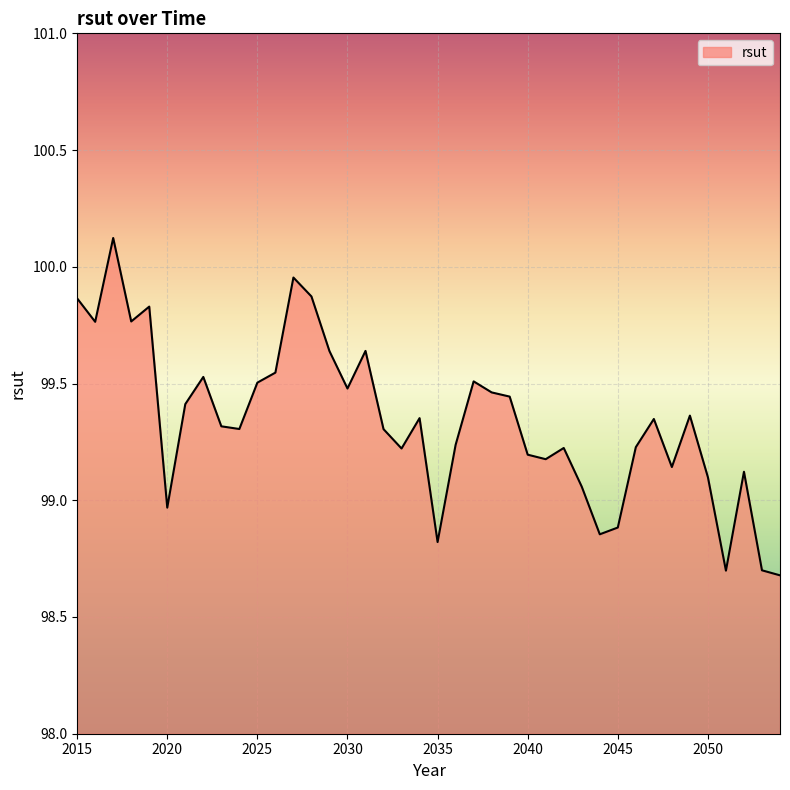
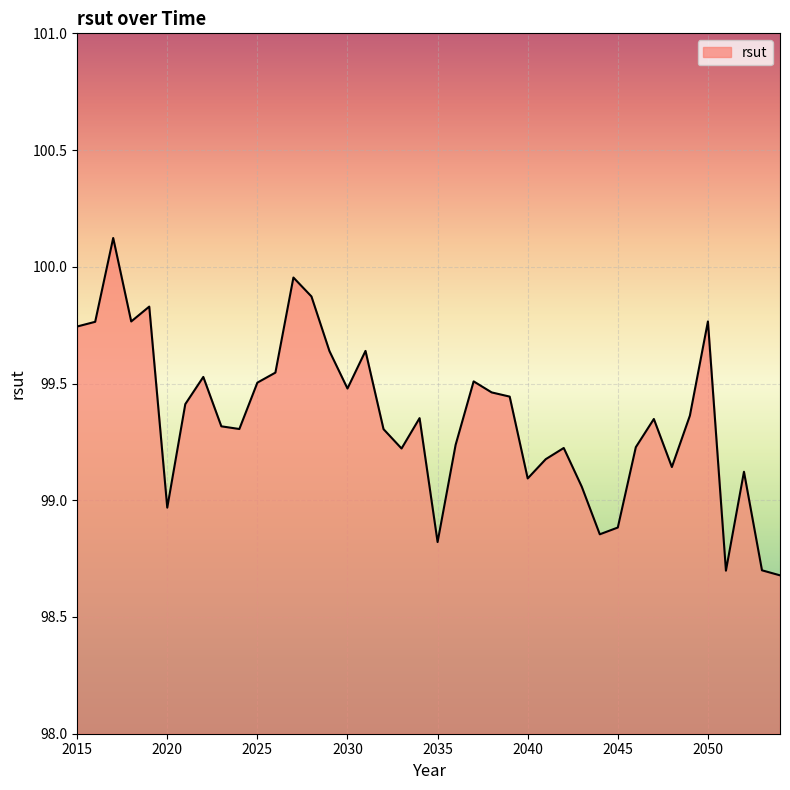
  {
-   "2015": 99.86,
+   "2015": 99.74,
    "2020": 98.97,
    "2025": 99.50,
    "2030": 99.48,
    "2035": 98.82,
-   "2040": 99.20,
+   "2040": 99.09,
    "2045": 98.88,
-   "2050": 99.10
+   "2050": 99.77
  }
